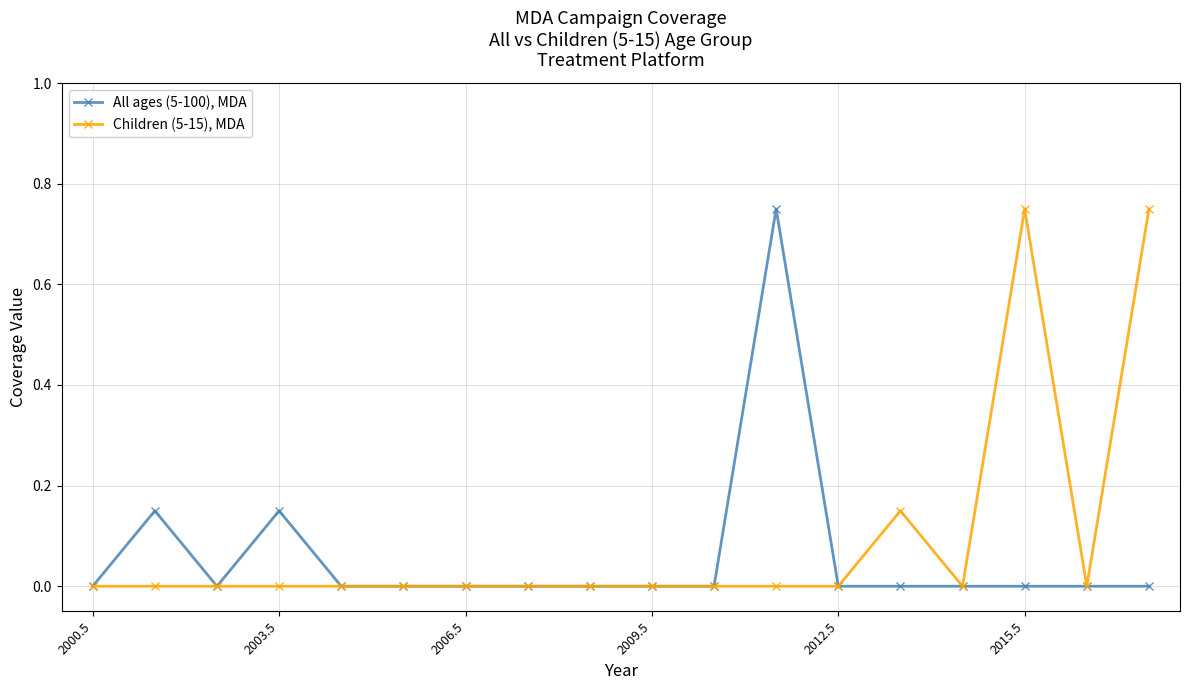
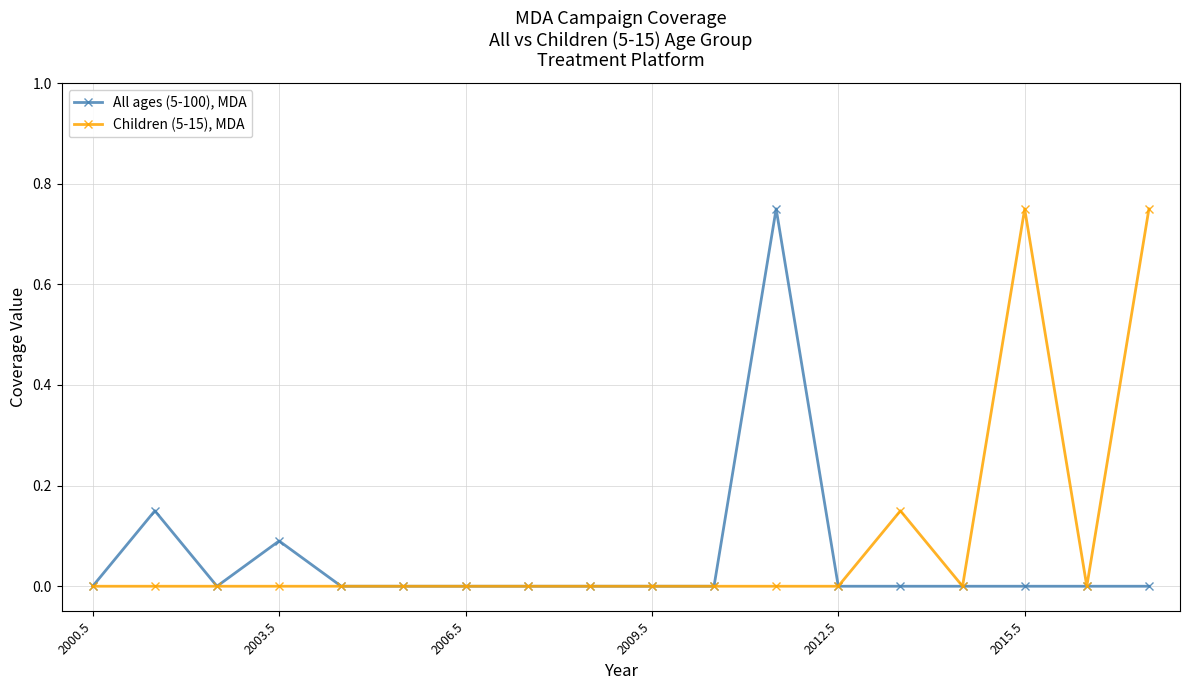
  {
    "All ages (5-100), MDA": {
-     "2003.5": 0.15,
+     "2003.5": 0.09,
      "2015.5": 0.00
    },
    "Children (5-15), MDA": {
      "2003.5": 0.00,
      "2015.5": 0.75
    }
  }
